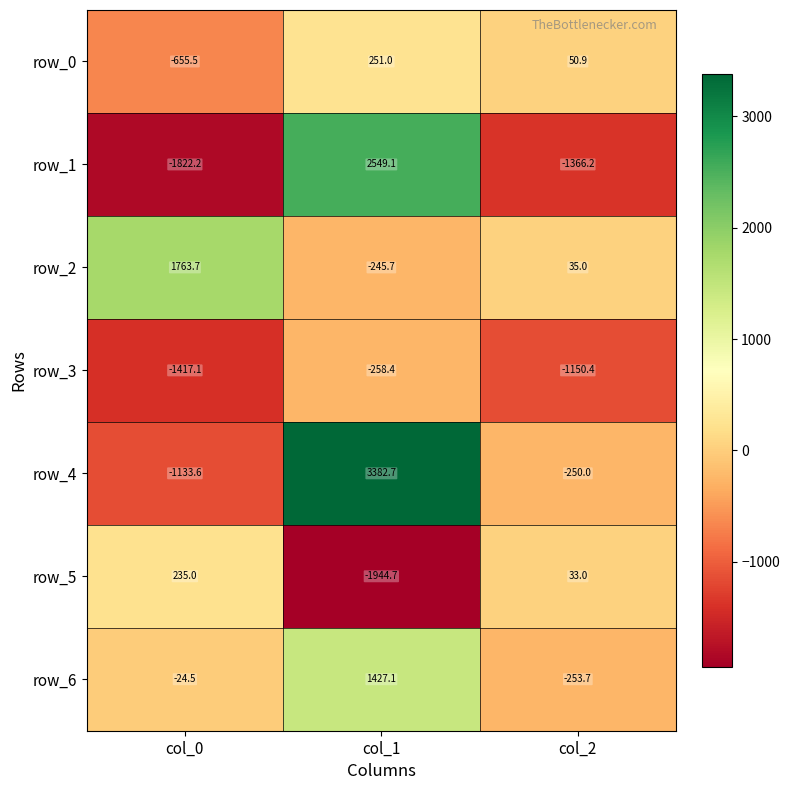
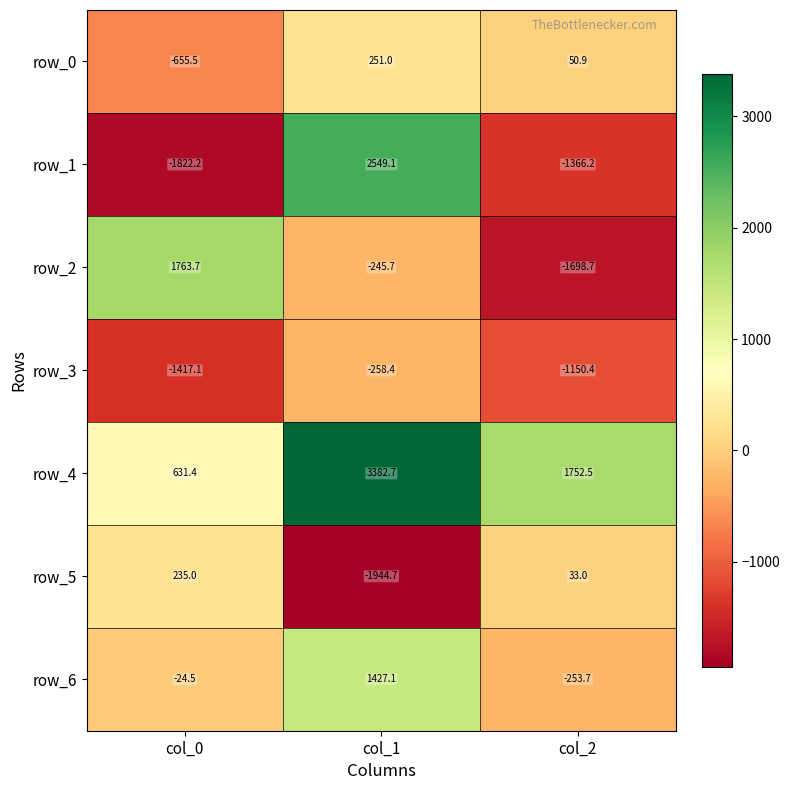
  {
    "row_2": {
-     "col_2": 35.0
+     "col_2": -1698.7
    },
    "row_4": {
-     "col_0": -1133.6,
-     "col_2": -250.0
+     "col_0": 631.4,
+     "col_2": 1752.5
    }
  }
